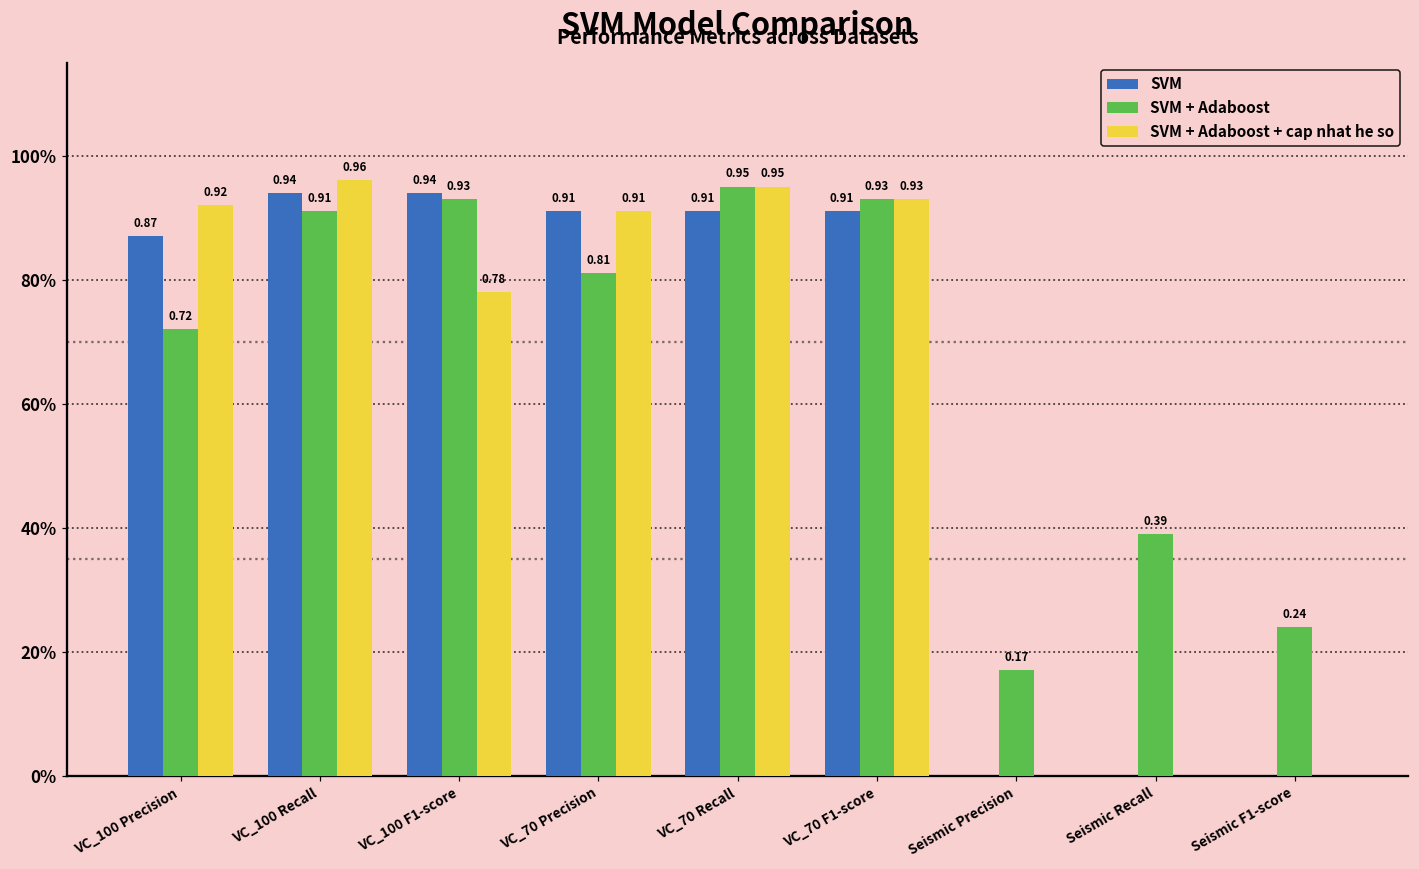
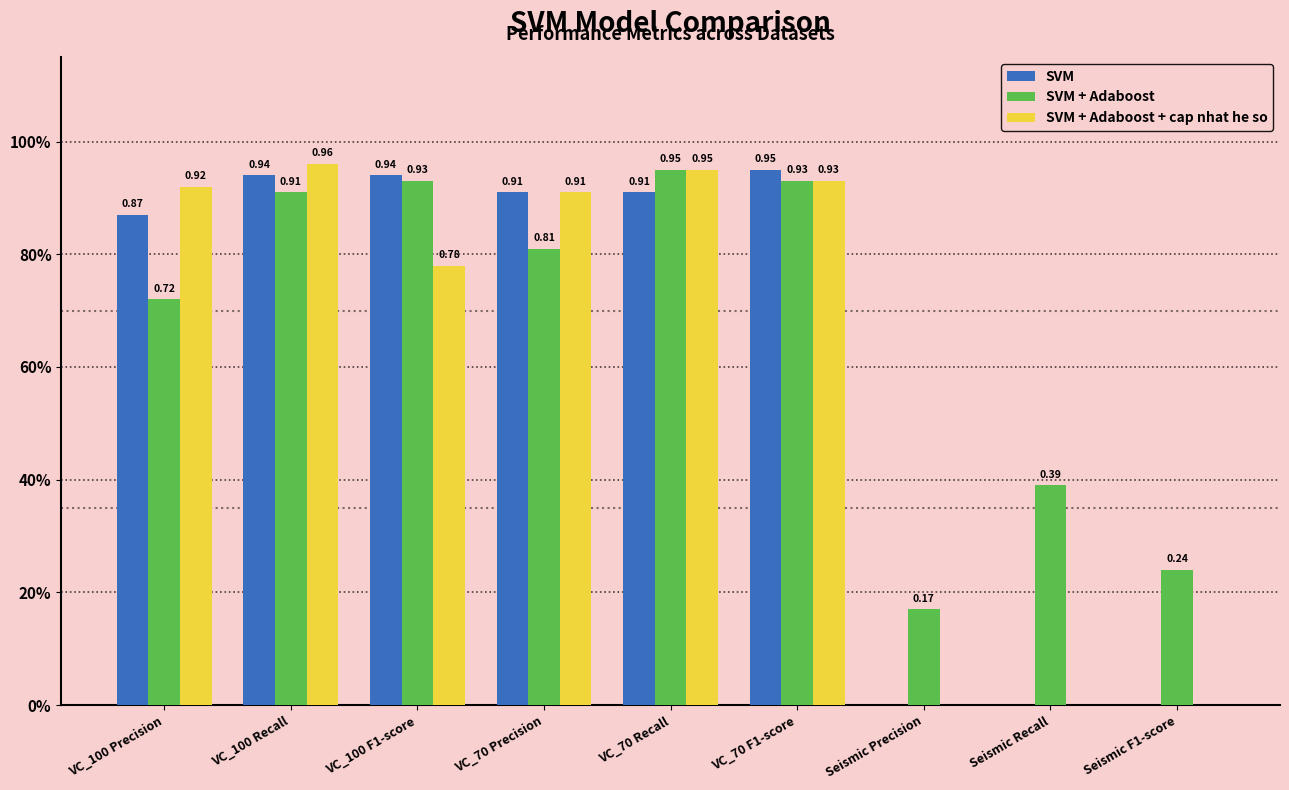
  {
    "SVM": {
      "VC_100 Precision": 0.87,
      "VC_100 Recall": 0.94,
      "VC_100 F1-score": 0.94,
      "VC_70 Precision": 0.91,
      "VC_70 Recall": 0.91,
-     "VC_70 F1-score": 0.91
+     "VC_70 F1-score": 0.95
    },
    "SVM + Adaboost": {
      "VC_100 Precision": 0.72,
      "VC_100 Recall": 0.91,
      "VC_100 F1-score": 0.93,
      "VC_70 Precision": 0.81,
      "VC_70 Recall": 0.95,
      "VC_70 F1-score": 0.93,
      "Seismic Precision": 0.17,
      "Seismic Recall": 0.39,
      "Seismic F1-score": 0.24
    },
    "SVM + Adaboost + cap nhat he so": {
      "VC_100 Precision": 0.92,
      "VC_100 Recall": 0.96,
      "VC_100 F1-score": 0.78,
      "VC_70 Precision": 0.91,
      "VC_70 Recall": 0.95,
      "VC_70 F1-score": 0.93
    }
  }
